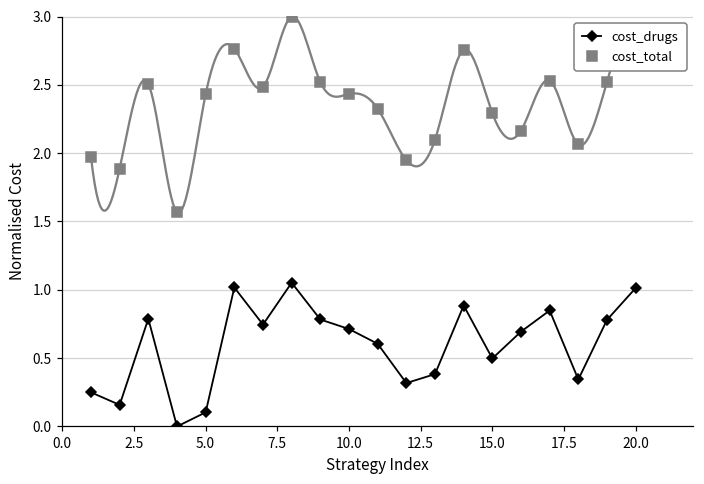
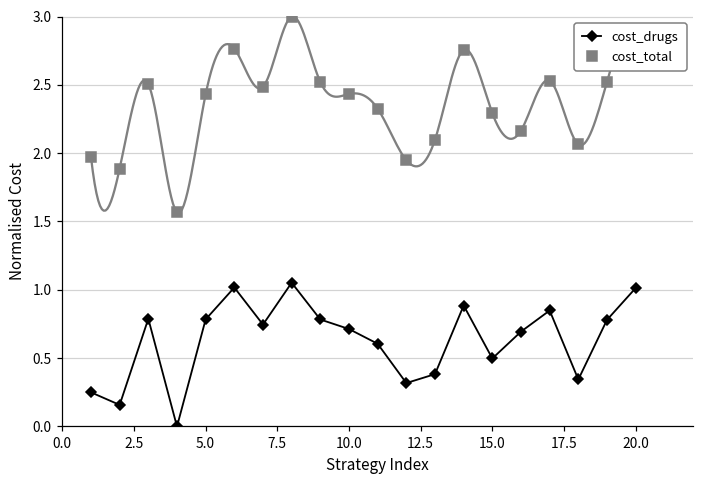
  {
    "cost_drugs": {
-     "5.0": 0.10,
+     "5.0": 0.78,
      "10.0": 0.71,
      "15.0": 0.50,
      "20.0": 1.01
    }
  }
